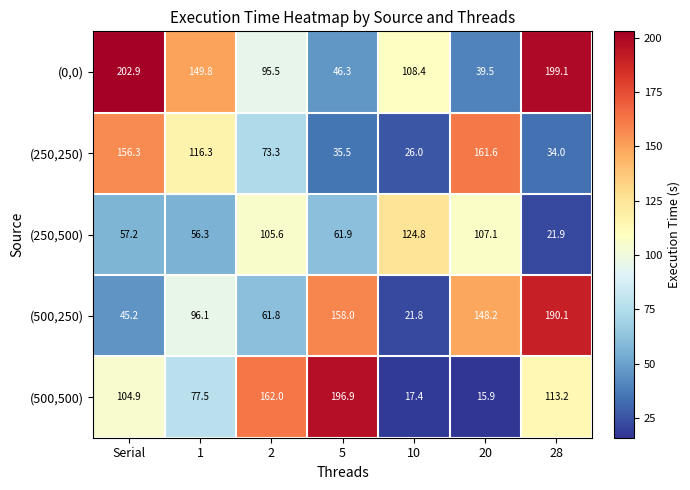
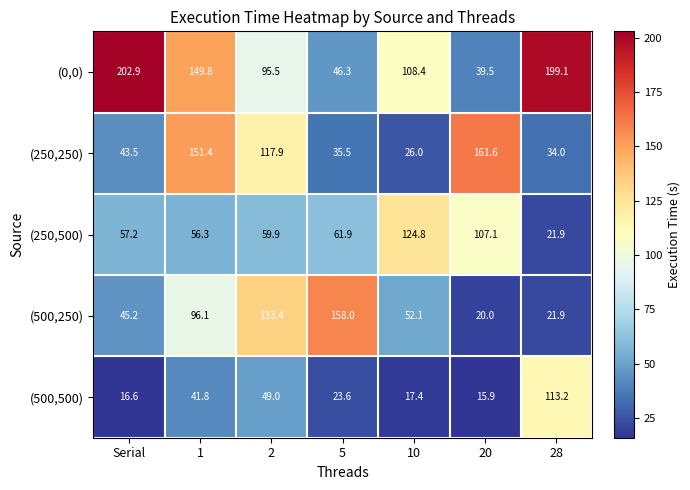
  {
    "(0,0)": {
      "Serial": 202.9,
      "1": 149.8,
      "2": 95.5,
      "5": 46.3,
      "10": 108.4,
      "20": 39.5,
      "28": 199.1
    },
    "(250,250)": {
-     "Serial": 156.3,
-     "1": 116.3,
-     "2": 73.3,
+     "Serial": 43.5,
+     "1": 151.4,
+     "2": 117.9,
      "5": 35.5,
      "10": 26.0,
      "20": 161.6,
      "28": 34.0
    },
    "(250,500)": {
      "Serial": 57.2,
      "1": 56.3,
-     "2": 105.6,
+     "2": 59.9,
      "5": 61.9,
      "10": 124.8,
      "20": 107.1,
      "28": 21.9
    },
    "(500,250)": {
      "Serial": 45.2,
      "1": 96.1,
-     "2": 61.8,
+     "2": 133.4,
      "5": 158.0,
-     "10": 21.8,
-     "20": 148.2,
-     "28": 190.1
+     "10": 52.1,
+     "20": 20.0,
+     "28": 21.9
    },
    "(500,500)": {
-     "Serial": 104.9,
-     "1": 77.5,
-     "2": 162.0,
-     "5": 196.9,
+     "Serial": 16.6,
+     "1": 41.8,
+     "2": 49.0,
+     "5": 23.6,
      "10": 17.4,
      "20": 15.9,
      "28": 113.2
    }
  }
